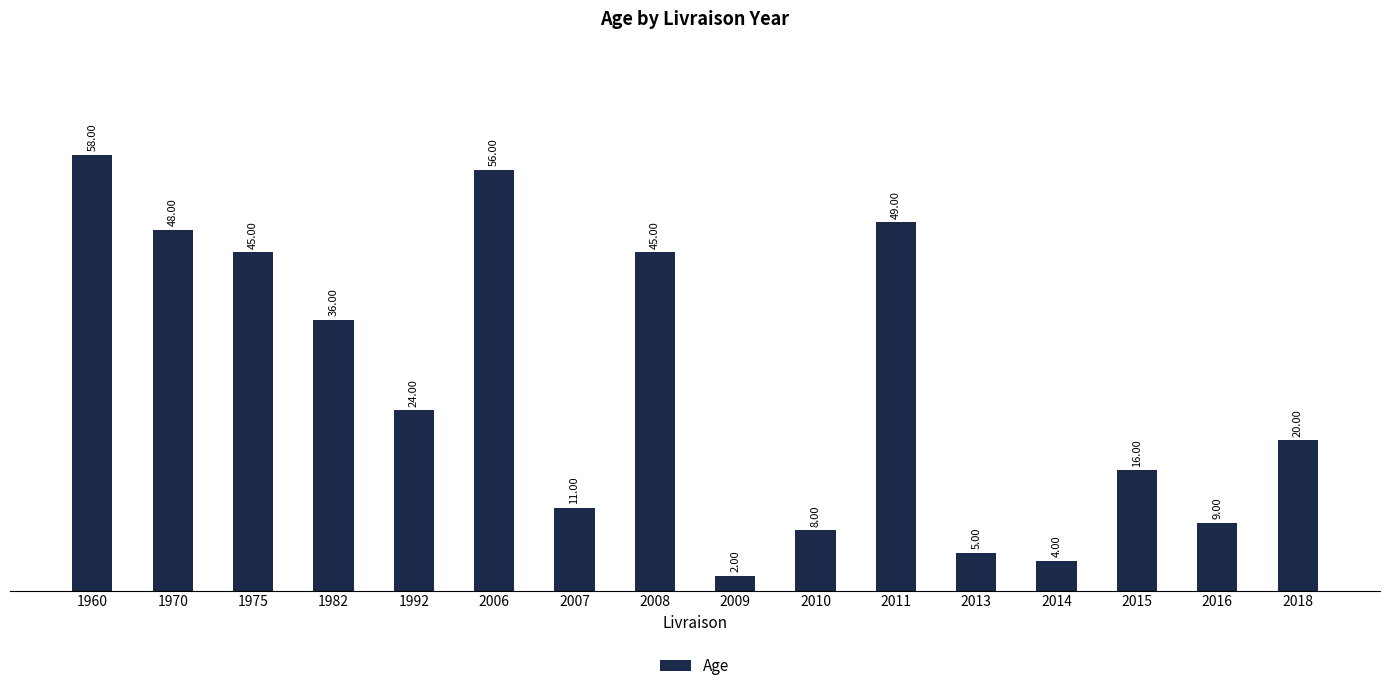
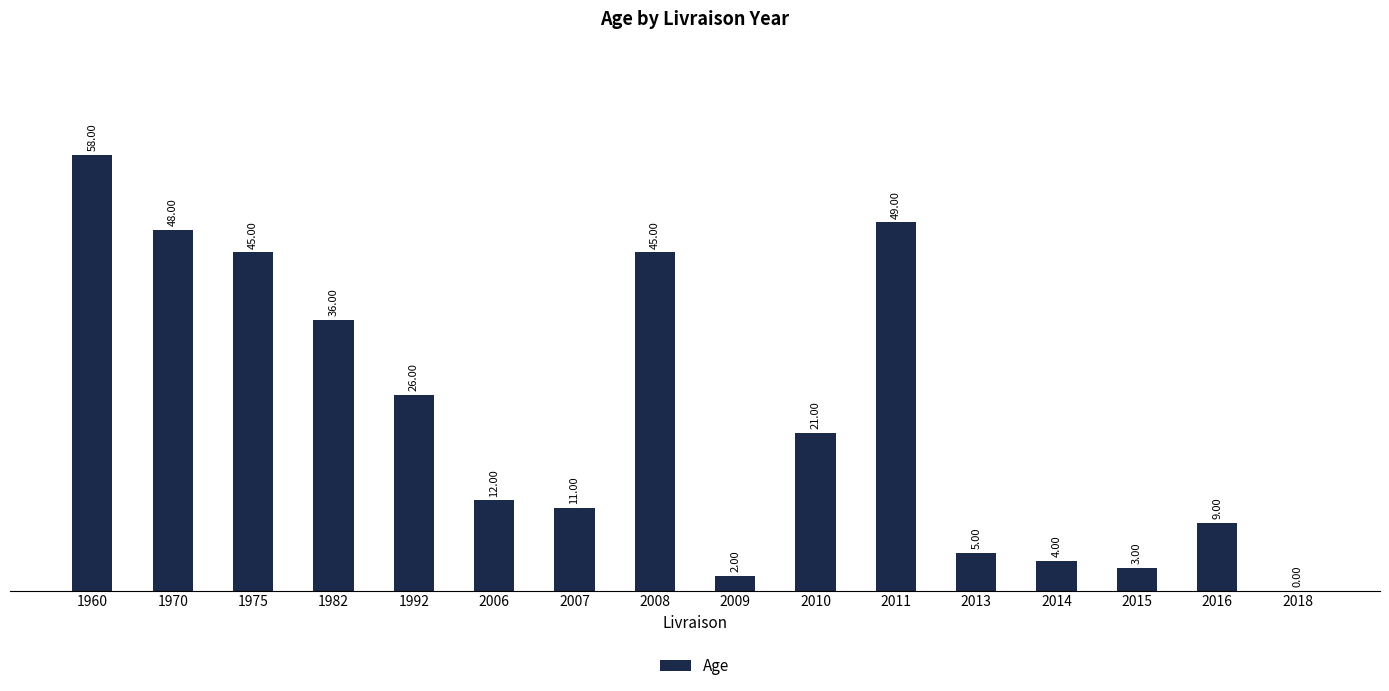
  {
    "1960": 58.00,
    "1970": 48.00,
    "1975": 45.00,
    "1982": 36.00,
-   "1992": 24.00,
-   "2006": 56.00,
+   "1992": 26.00,
+   "2006": 12.00,
    "2007": 11.00,
    "2008": 45.00,
    "2009": 2.00,
-   "2010": 8.00,
+   "2010": 21.00,
    "2011": 49.00,
    "2013": 5.00,
    "2014": 4.00,
-   "2015": 16.00,
+   "2015": 3.00,
    "2016": 9.00,
-   "2018": 20.00
+   "2018": 0.00
  }
